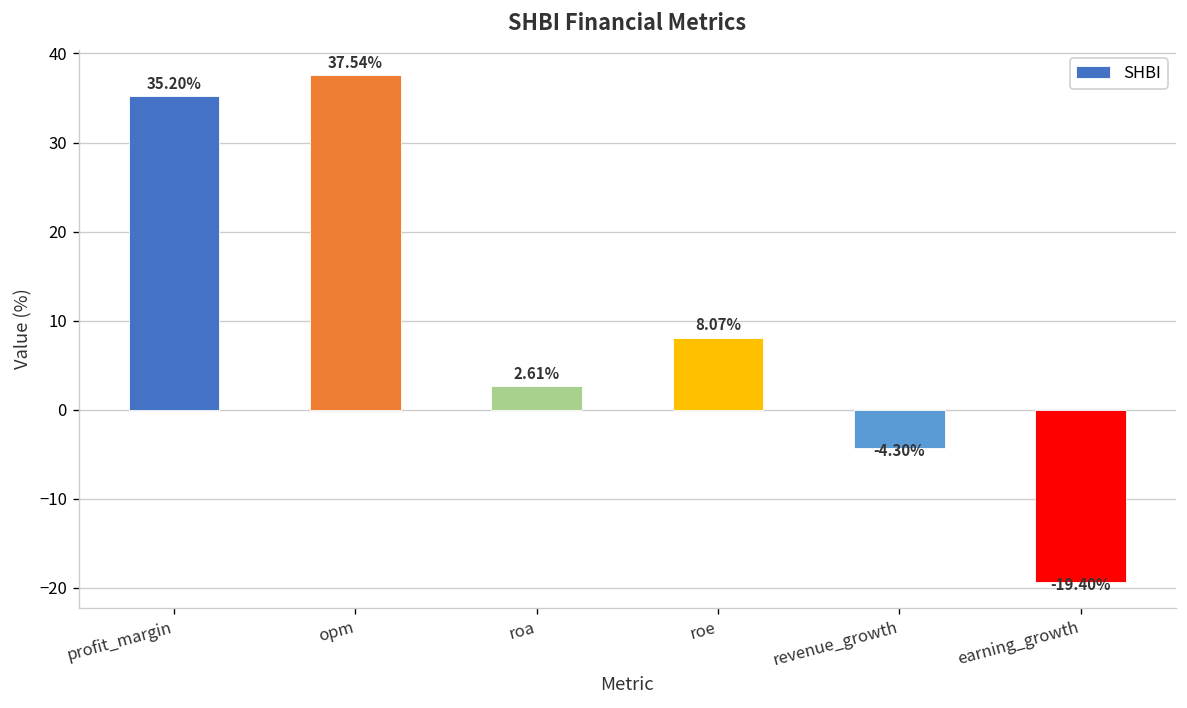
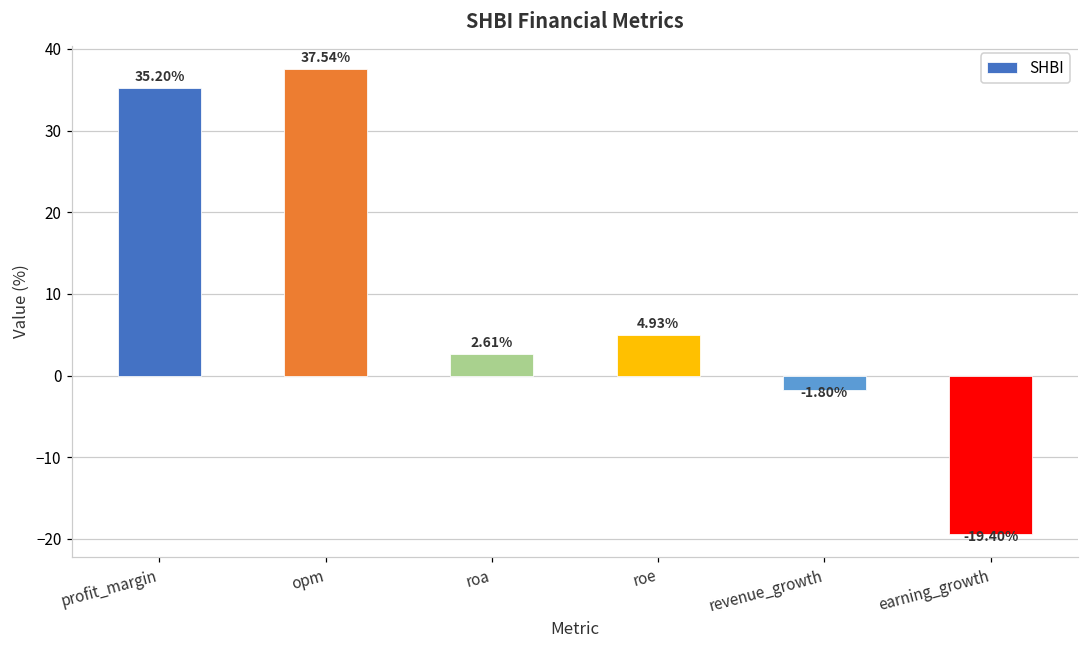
  {
    "profit_margin": "35.20%",
    "opm": "37.54%",
    "roa": "2.61%",
-   "roe": "8.07%",
-   "revenue_growth": "-4.30%",
+   "roe": "4.93%",
+   "revenue_growth": "-1.80%",
    "earning_growth": "-19.40%"
  }
